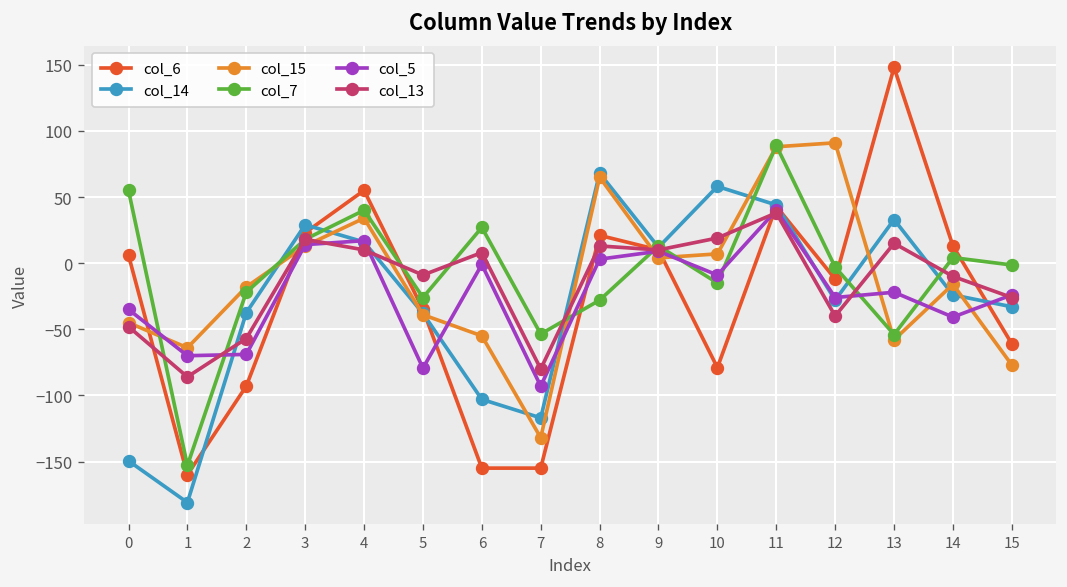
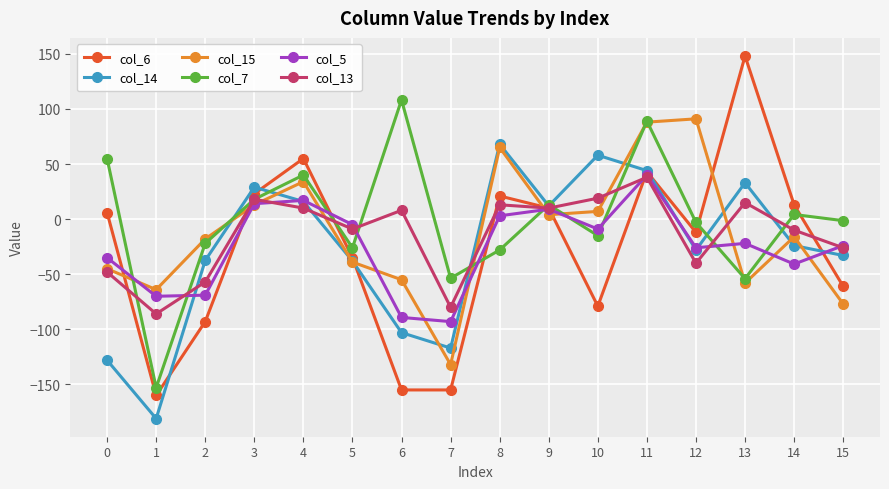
  {
    "col_14": {
-     "0": -150,
+     "0": -128,
      "1": -181,
      "2": -38,
      "3": 29,
      "6": -103,
      "7": -117,
      "8": 68,
      "10": 58,
      "13": 33,
      "14": -24,
      "15": -33
    },
    "col_7": {
      "0": 55,
      "1": -153,
      "2": -22,
      "4": 40,
      "5": -26,
-     "6": 27,
+     "6": 108,
      "7": -54,
      "8": -28,
      "10": -15,
      "12": -3,
      "13": -54,
      "14": 4,
      "15": -1
    },
    "col_5": {
      "0": -35,
      "1": -70,
      "2": -69,
-     "5": -79,
-     "6": -1,
+     "5": -5,
+     "6": -89,
      "7": -93,
      "8": 3,
      "10": -9,
      "13": -22,
      "14": -41
    },
    "col_13": {
      "0": -48,
      "1": -86,
      "2": -57,
      "4": 10,
      "5": -9,
      "6": 8,
      "7": -80,
      "8": 13,
      "10": 19,
      "12": -40,
      "13": 15,
      "14": -10
    }
  }
